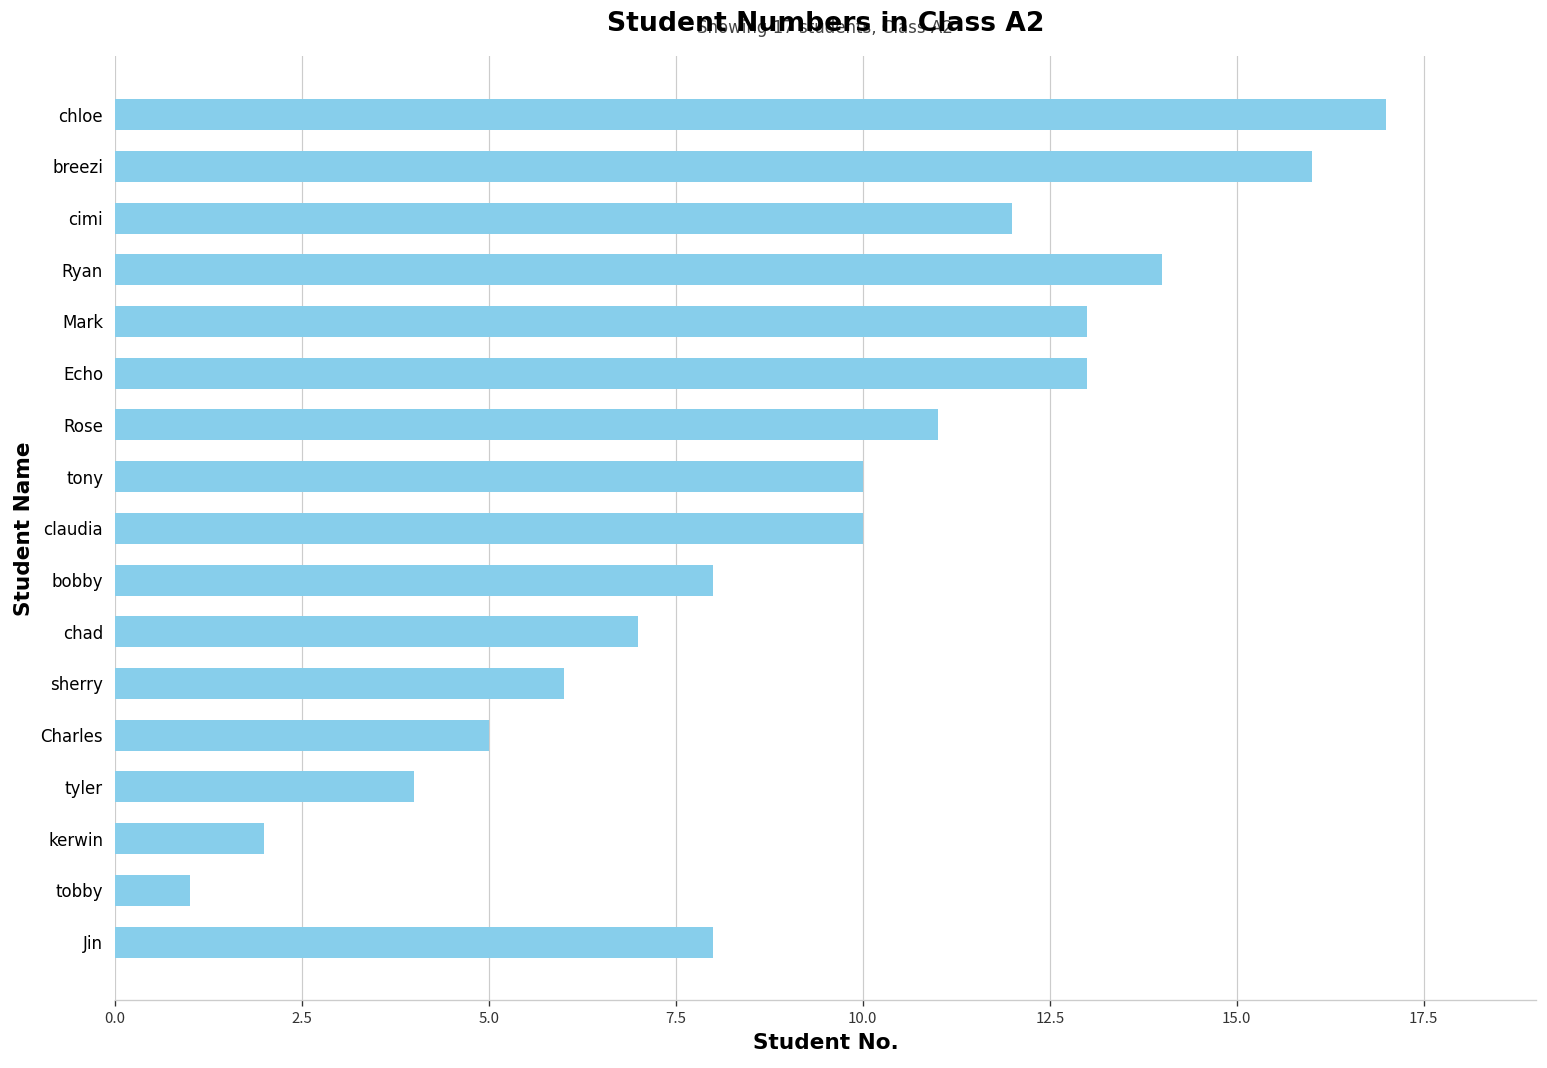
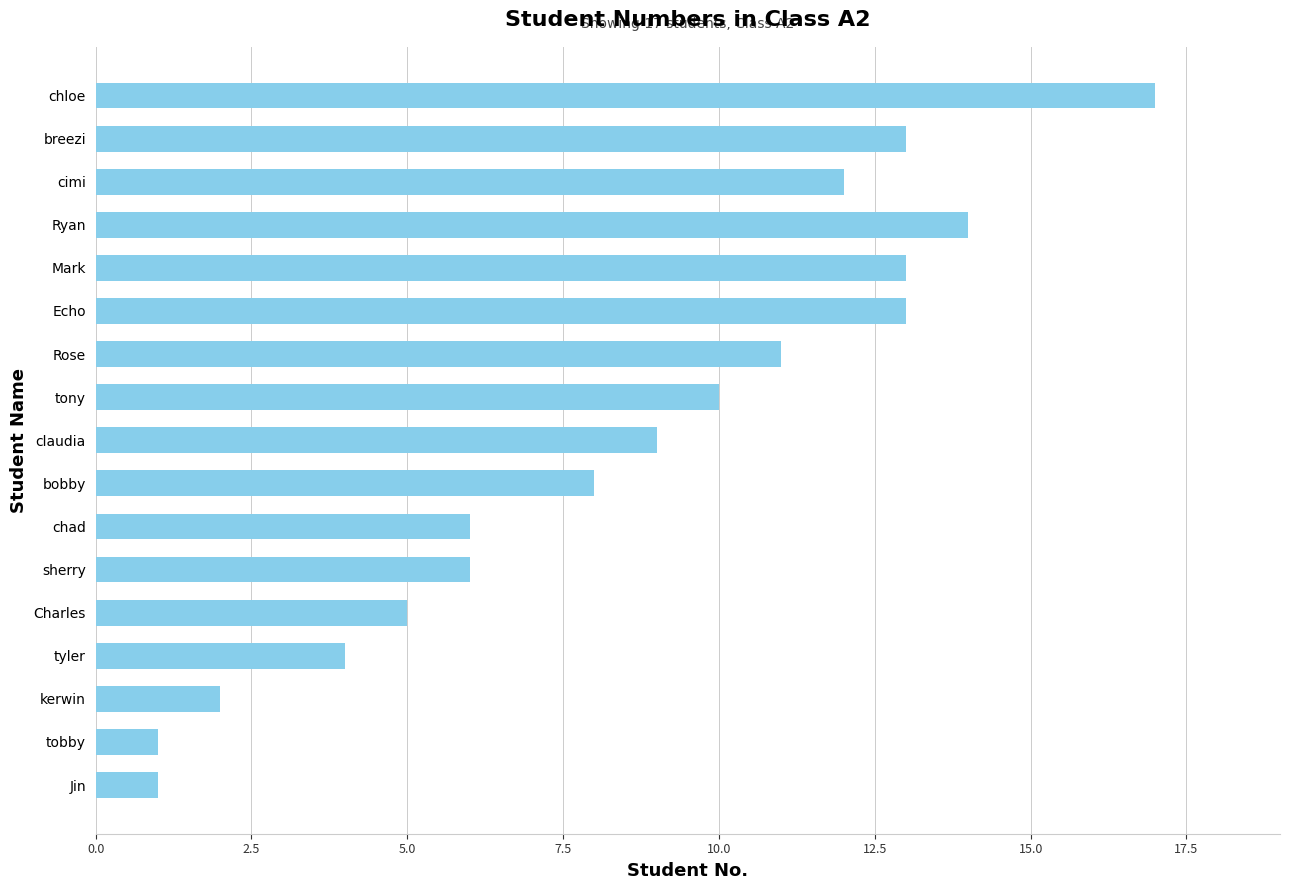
  {
    "chloe": 17,
-   "breezi": 16,
+   "breezi": 13,
    "cimi": 12,
    "Ryan": 14,
    "Mark": 13,
    "Echo": 13,
    "Rose": 11,
    "tony": 10,
-   "claudia": 10,
+   "claudia": 9,
    "bobby": 8,
-   "chad": 7,
+   "chad": 6,
    "sherry": 6,
    "Charles": 5,
    "tyler": 4,
    "kerwin": 2,
    "tobby": 1,
-   "Jin": 8
+   "Jin": 1
  }
